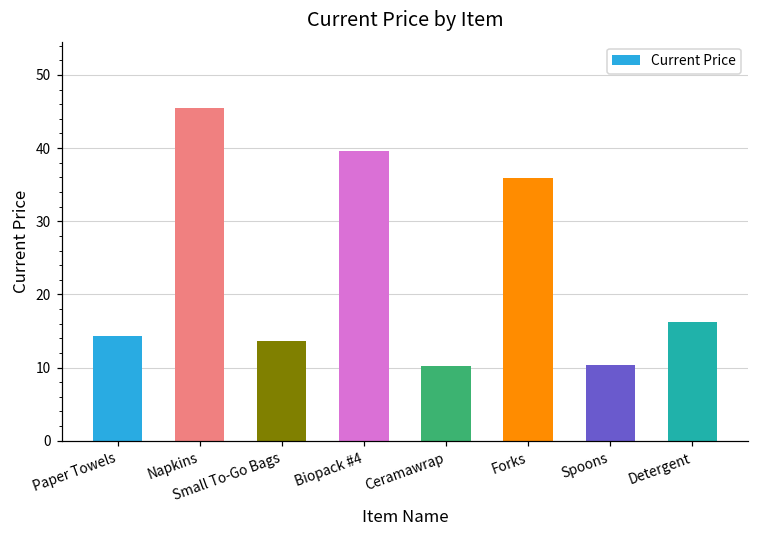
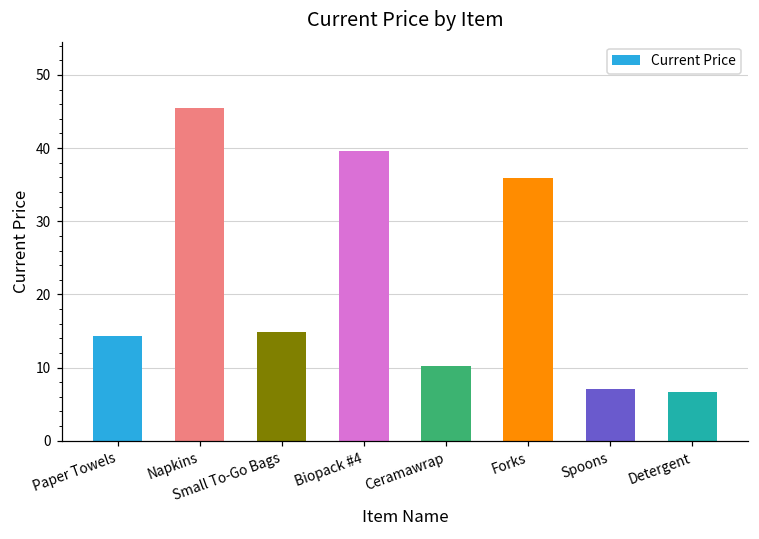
  {
    "Paper Towels": 14,
    "Napkins": 45,
-   "Small To-Go Bags": 14,
+   "Small To-Go Bags": 15,
    "Biopack #4": 40,
    "Ceramawrap": 10,
    "Forks": 36,
-   "Spoons": 10,
-   "Detergent": 16
+   "Spoons": 7,
+   "Detergent": 7
  }
